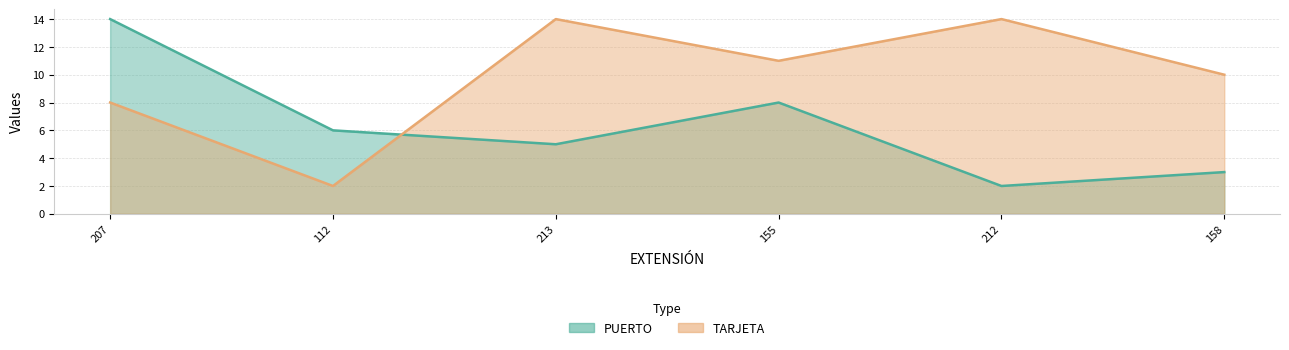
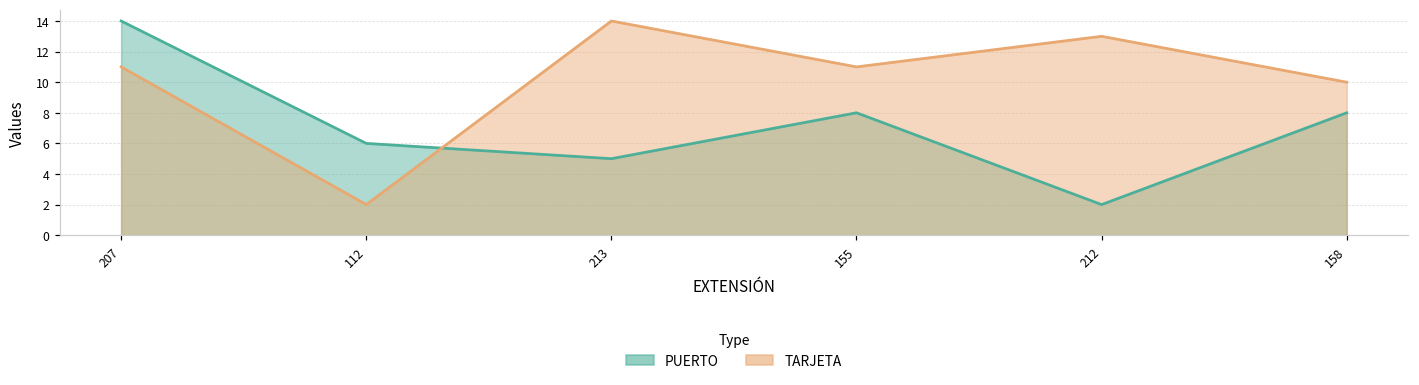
  {
    "PUERTO": {
      "207": 14,
      "112": 6,
      "213": 5,
      "155": 8,
      "212": 2,
-     "158": 3
+     "158": 8
    },
    "TARJETA": {
-     "207": 8,
+     "207": 11,
      "112": 2,
      "213": 14,
      "155": 11,
-     "212": 14,
+     "212": 13,
      "158": 10
    }
  }
